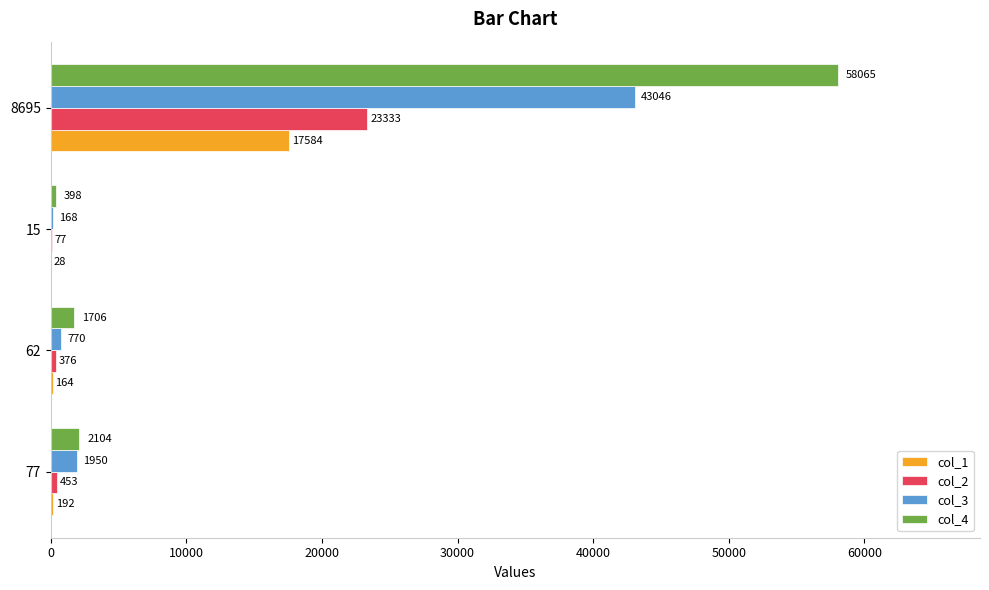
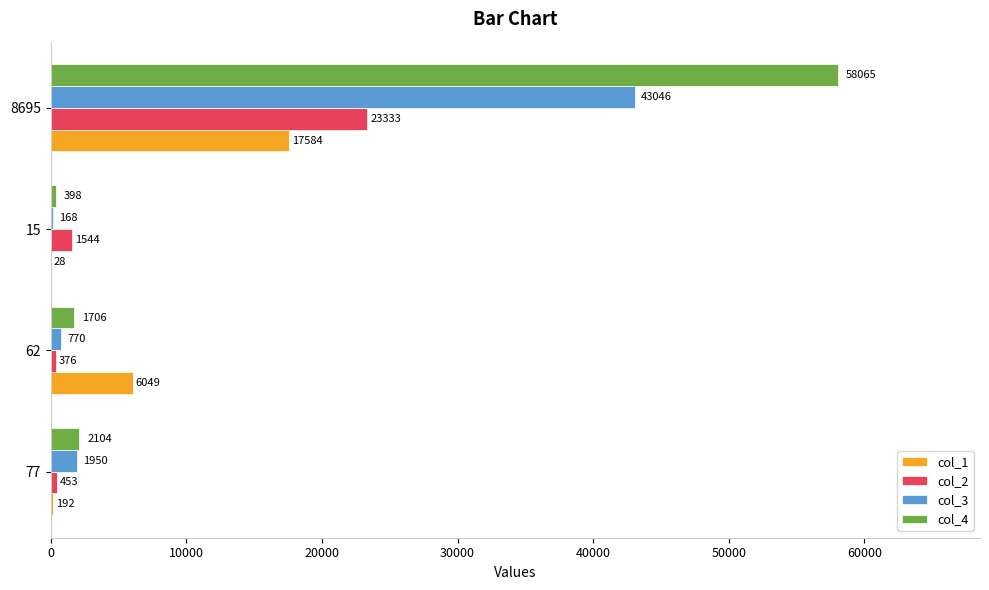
  {
    "col_1": {
      "8695": 17584,
      "15": 28,
-     "62": 164,
+     "62": 6049,
      "77": 192
    },
    "col_2": {
      "8695": 23333,
-     "15": 77,
+     "15": 1544,
      "62": 376,
      "77": 453
    },
    "col_3": {
      "8695": 43046,
      "15": 168,
      "62": 770,
      "77": 1950
    },
    "col_4": {
      "8695": 58065,
      "15": 398,
      "62": 1706,
      "77": 2104
    }
  }
